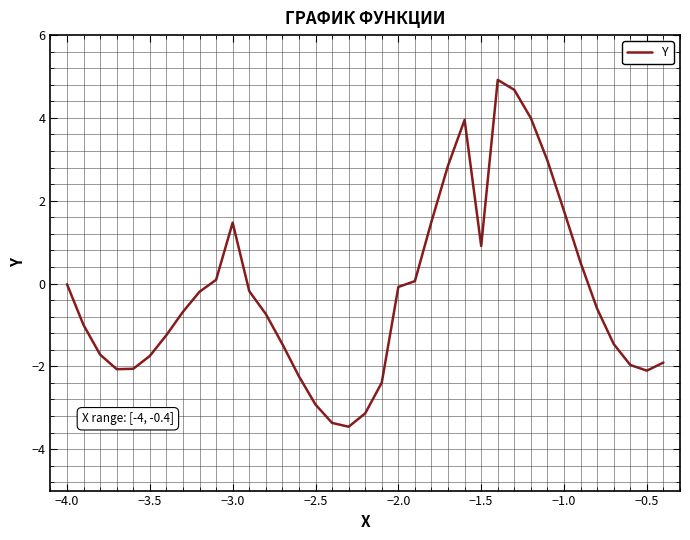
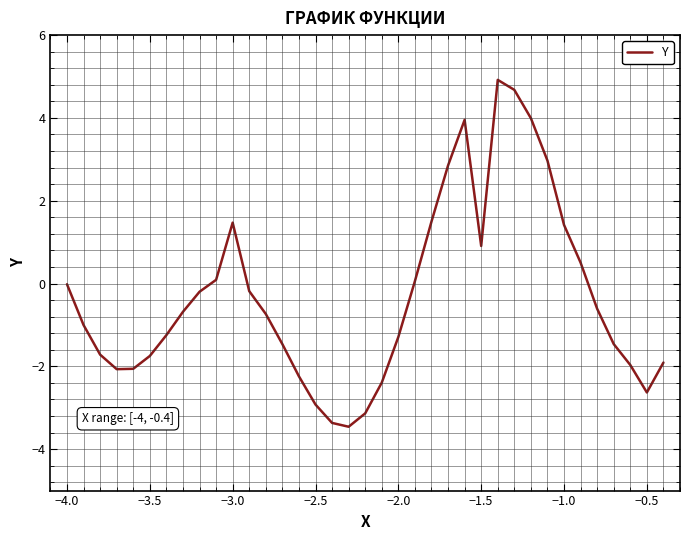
  {
    "−4.0": 0.0,
    "−3.5": -1.7,
    "−3.0": 1.5,
    "−2.5": -2.9,
-   "−2.0": -0.1,
+   "−2.0": -1.3,
    "−1.5": 0.9,
-   "−1.0": 1.8,
-   "−0.5": -2.1
+   "−1.0": 1.4,
+   "−0.5": -2.6
  }
